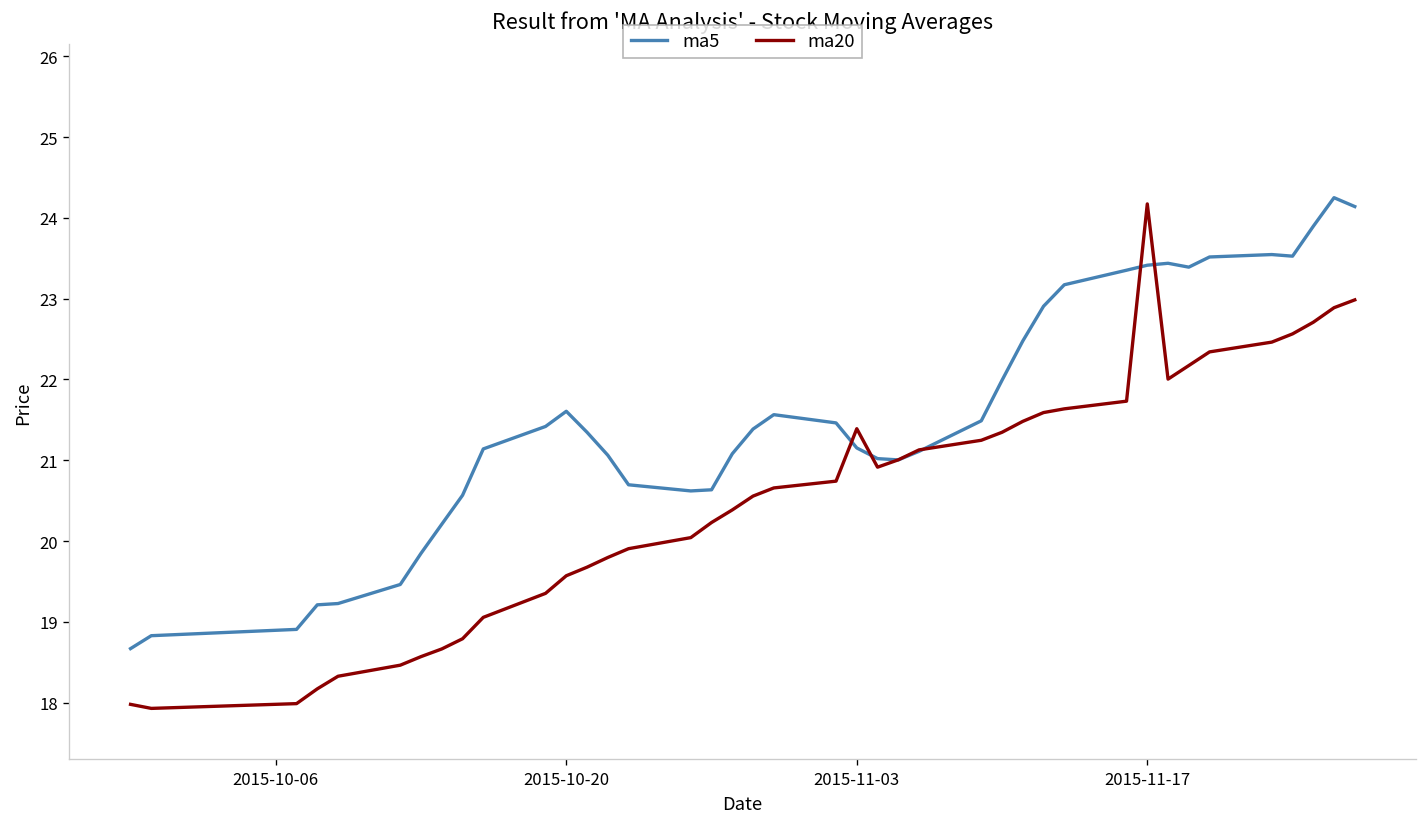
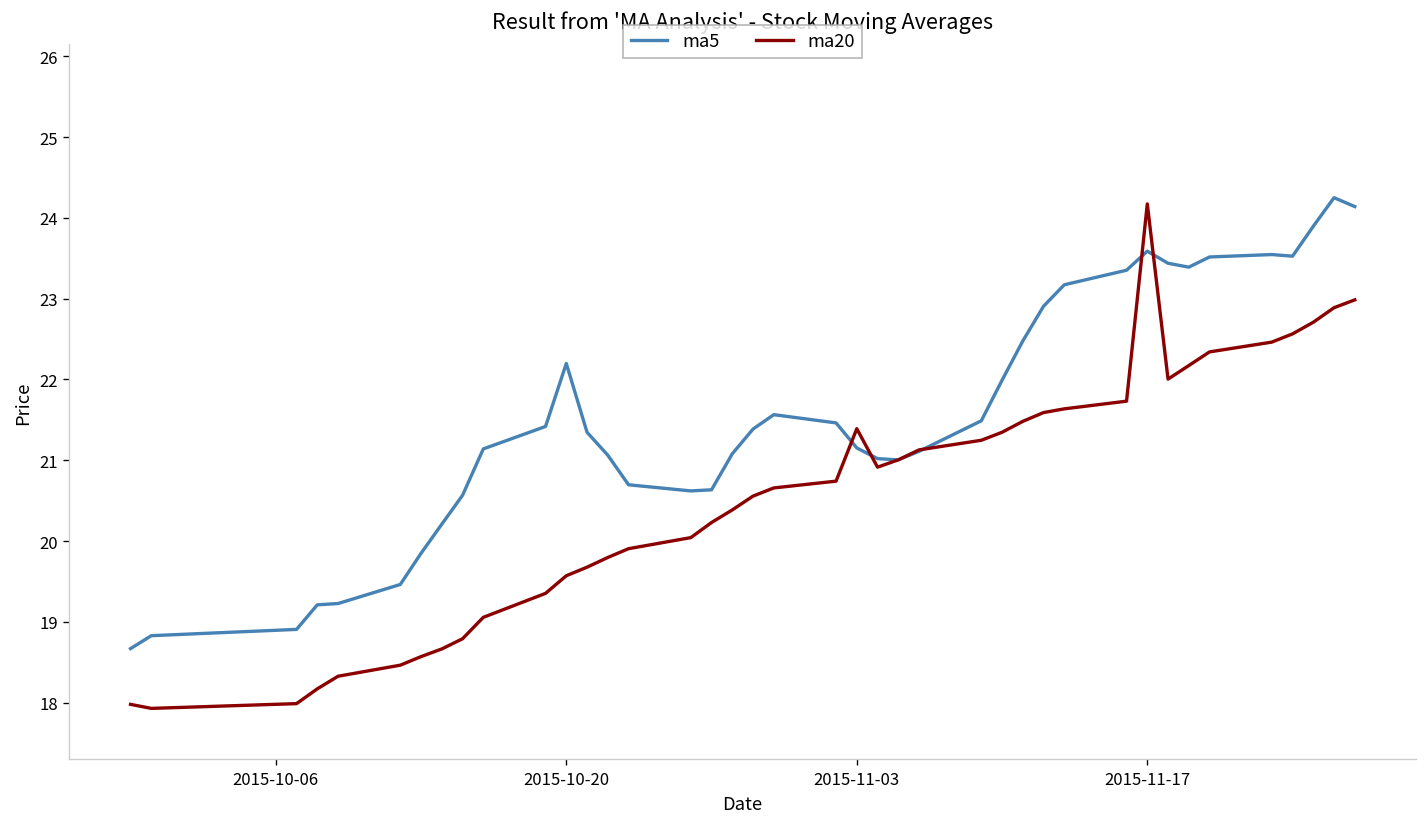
  {
    "ma5": {
-     "2015-10-20": 21.6,
+     "2015-10-20": 22.2,
      "2015-11-03": 21.2,
-     "2015-11-17": 23.4
+     "2015-11-17": 23.6
    },
    "ma20": {
      "2015-10-20": 19.6,
      "2015-11-03": 21.4,
      "2015-11-17": 24.2
    }
  }
